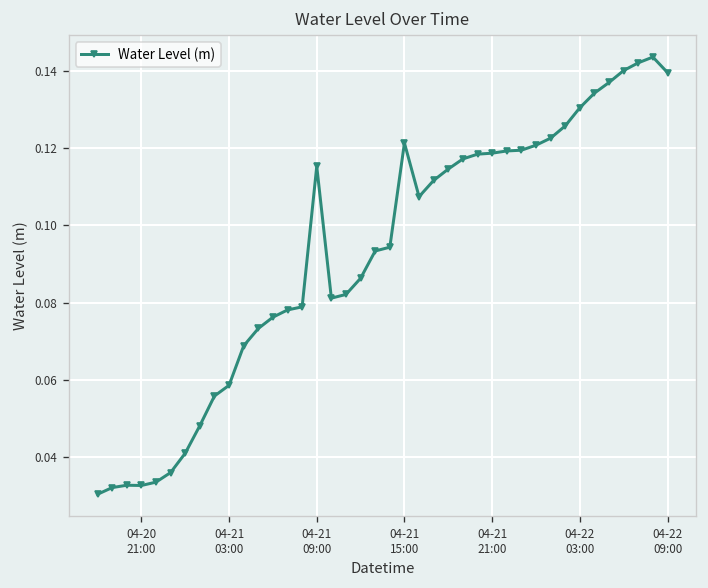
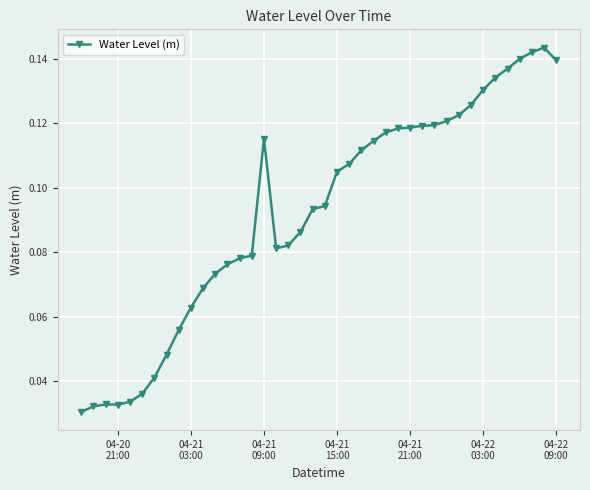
  {
    "04-20 21:00": 0.033,
-   "04-21 03:00": 0.059,
+   "04-21 03:00": 0.063,
    "04-21 09:00": 0.115,
-   "04-21 15:00": 0.121,
+   "04-21 15:00": 0.105,
    "04-21 21:00": 0.119,
    "04-22 03:00": 0.130,
    "04-22 09:00": 0.140
  }
